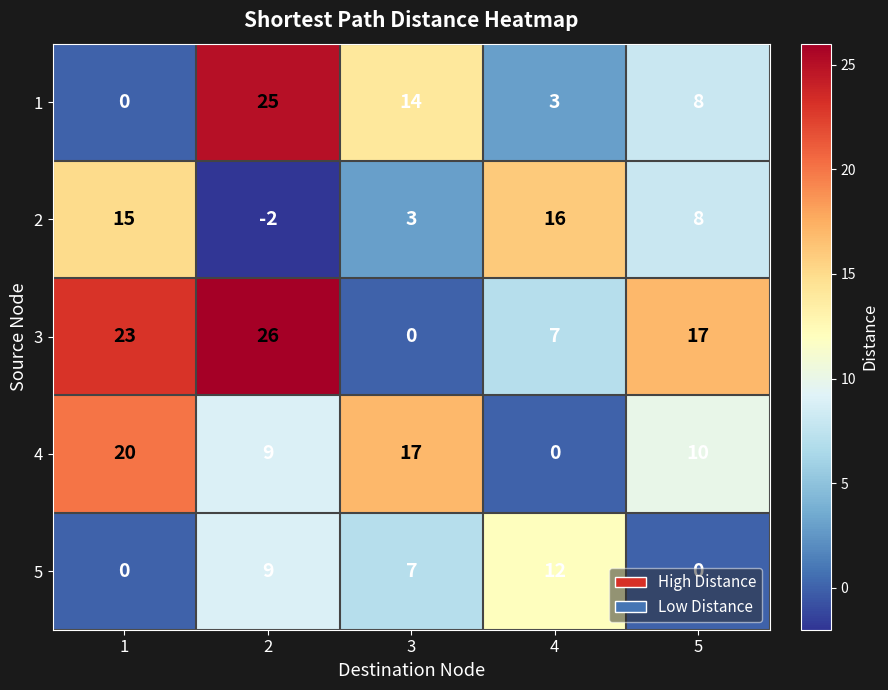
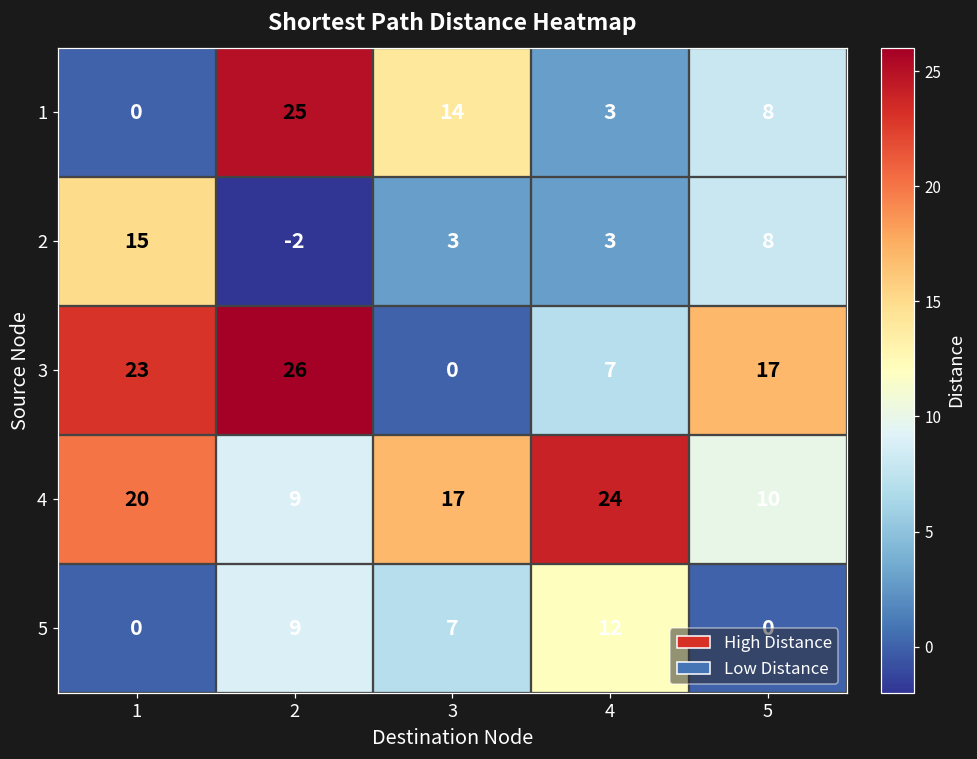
  {
    "1": {
      "1": 0,
      "2": 25,
      "3": 14,
      "4": 3,
      "5": 8
    },
    "2": {
      "1": 15,
      "2": -2,
      "3": 3,
-     "4": 16,
+     "4": 3,
      "5": 8
    },
    "3": {
      "1": 23,
      "2": 26,
      "3": 0,
      "4": 7,
      "5": 17
    },
    "4": {
      "1": 20,
      "3": 17,
-     "4": 0
+     "4": 24
    },
    "5": {
      "1": 0,
      "3": 7,
      "4": 12
    }
  }
